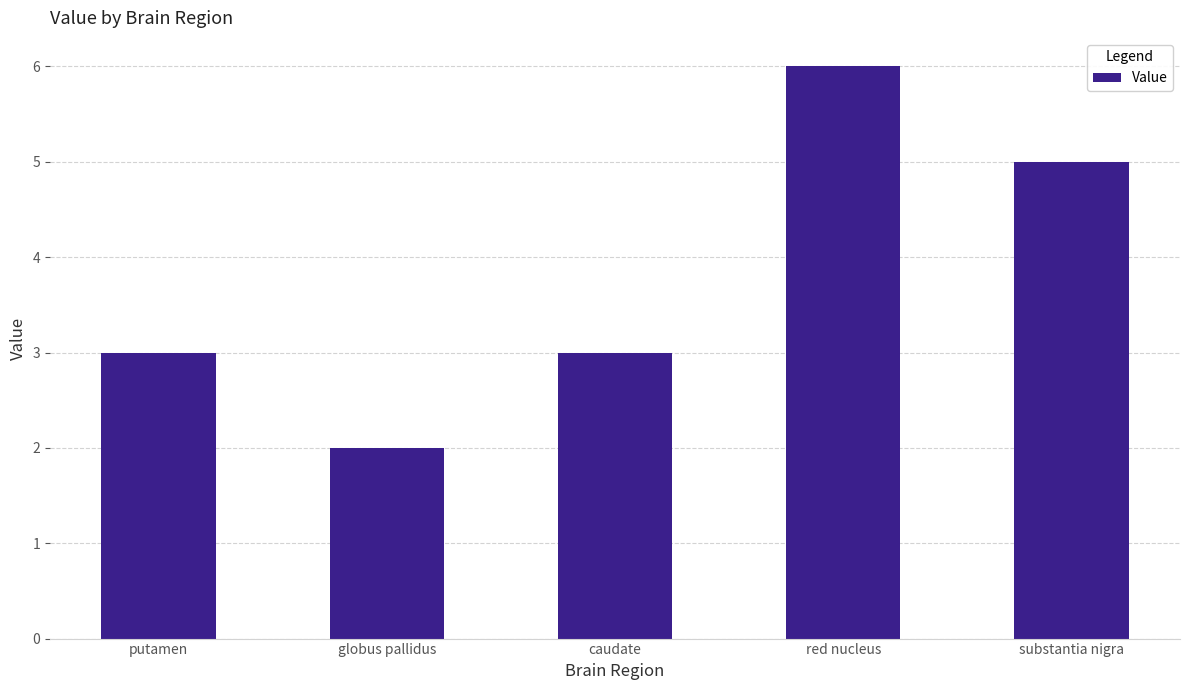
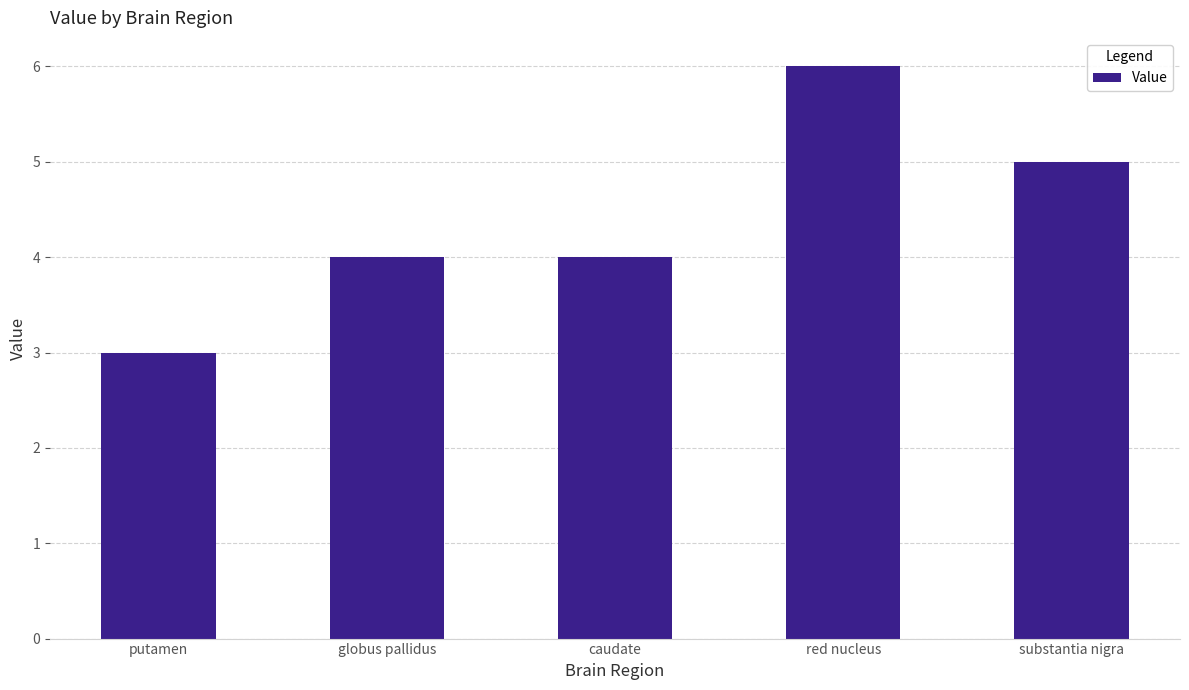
  {
    "putamen": 3,
-   "globus pallidus": 2,
-   "caudate": 3,
+   "globus pallidus": 4,
+   "caudate": 4,
    "red nucleus": 6,
    "substantia nigra": 5
  }
